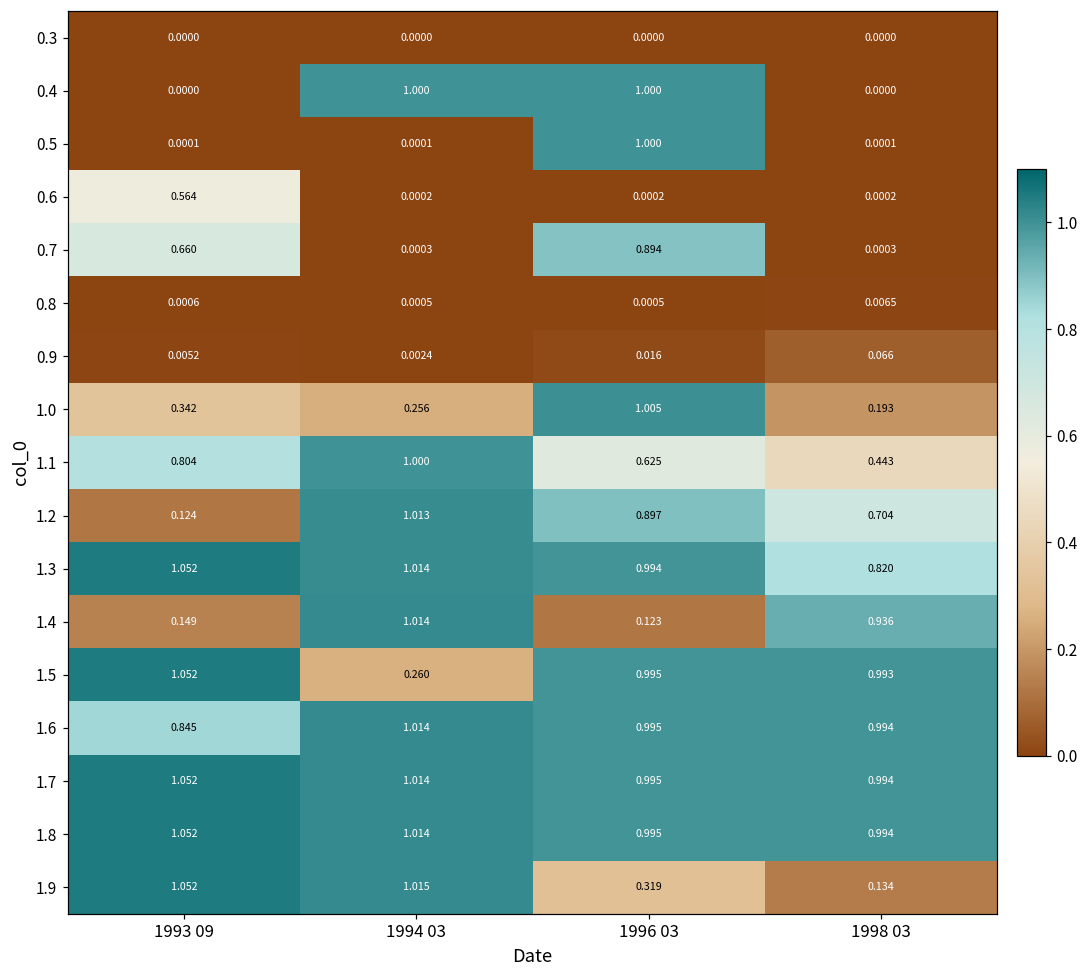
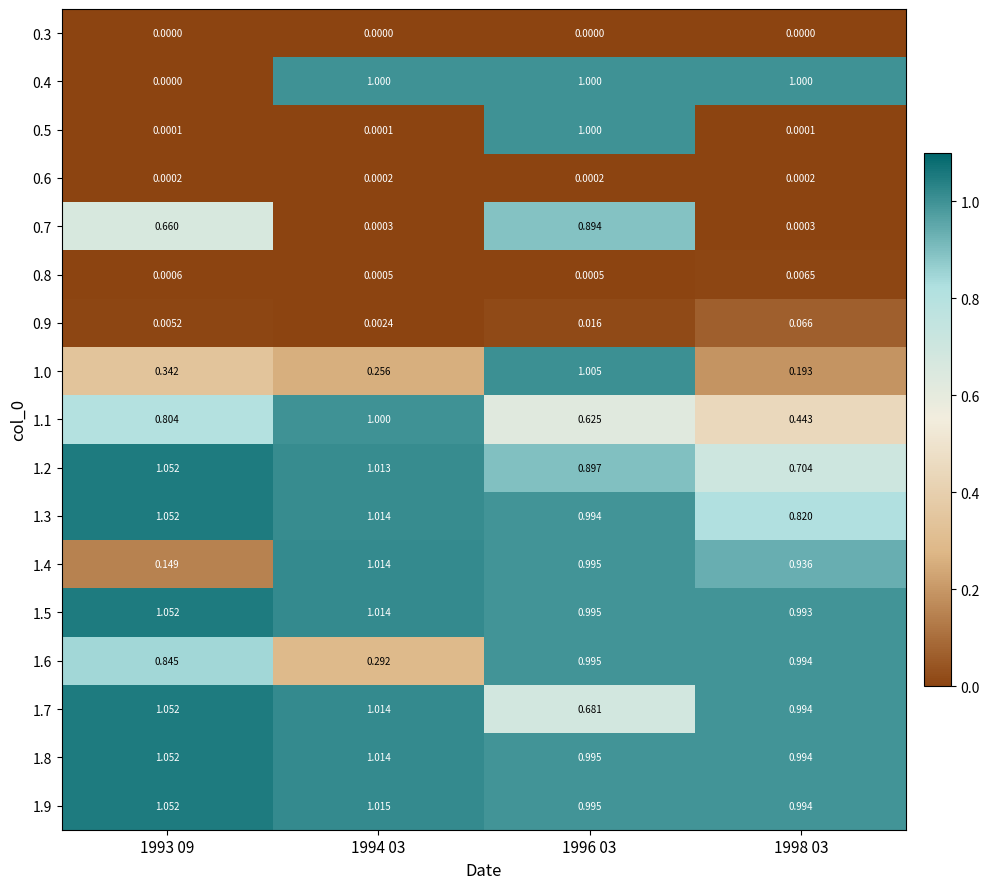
  {
    "0.3": {
      "1993 09": 0.0000,
      "1994 03": 0.0000,
      "1996 03": 0.0000,
      "1998 03": 0.0000
    },
    "0.4": {
      "1993 09": 0.0000,
      "1994 03": 1.000,
      "1996 03": 1.000,
-     "1998 03": 0.0000
+     "1998 03": 1.000
    },
    "0.5": {
      "1993 09": 0.0001,
      "1994 03": 0.0001,
      "1996 03": 1.000,
      "1998 03": 0.0001
    },
    "0.6": {
-     "1993 09": 0.564,
+     "1993 09": 0.0002,
      "1994 03": 0.0002,
      "1996 03": 0.0002,
      "1998 03": 0.0002
    },
    "0.7": {
      "1993 09": 0.660,
      "1994 03": 0.0003,
      "1996 03": 0.894,
      "1998 03": 0.0003
    },
    "0.8": {
      "1993 09": 0.0006,
      "1994 03": 0.0005,
      "1996 03": 0.0005,
      "1998 03": 0.0065
    },
    "0.9": {
      "1993 09": 0.0052,
      "1994 03": 0.0024,
      "1996 03": 0.016,
      "1998 03": 0.066
    },
    "1.0": {
      "1993 09": 0.342,
      "1994 03": 0.256,
      "1996 03": 1.005,
      "1998 03": 0.193
    },
    "1.1": {
      "1993 09": 0.804,
      "1994 03": 1.000,
      "1996 03": 0.625,
      "1998 03": 0.443
    },
    "1.2": {
-     "1993 09": 0.124,
+     "1993 09": 1.052,
      "1994 03": 1.013,
      "1996 03": 0.897,
      "1998 03": 0.704
    },
    "1.3": {
      "1993 09": 1.052,
      "1994 03": 1.014,
      "1996 03": 0.994,
      "1998 03": 0.820
    },
    "1.4": {
      "1993 09": 0.149,
      "1994 03": 1.014,
-     "1996 03": 0.123,
+     "1996 03": 0.995,
      "1998 03": 0.936
    },
    "1.5": {
      "1993 09": 1.052,
-     "1994 03": 0.260,
+     "1994 03": 1.014,
      "1996 03": 0.995,
      "1998 03": 0.993
    },
    "1.6": {
      "1993 09": 0.845,
-     "1994 03": 1.014,
+     "1994 03": 0.292,
      "1996 03": 0.995,
      "1998 03": 0.994
    },
    "1.7": {
      "1993 09": 1.052,
      "1994 03": 1.014,
-     "1996 03": 0.995,
+     "1996 03": 0.681,
      "1998 03": 0.994
    },
    "1.8": {
      "1993 09": 1.052,
      "1994 03": 1.014,
      "1996 03": 0.995,
      "1998 03": 0.994
    },
    "1.9": {
      "1993 09": 1.052,
      "1994 03": 1.015,
-     "1996 03": 0.319,
-     "1998 03": 0.134
+     "1996 03": 0.995,
+     "1998 03": 0.994
    }
  }
